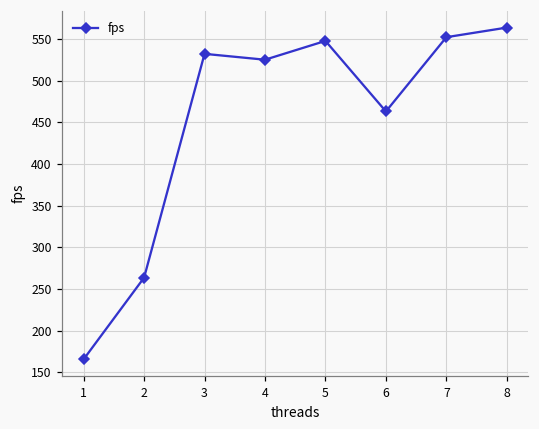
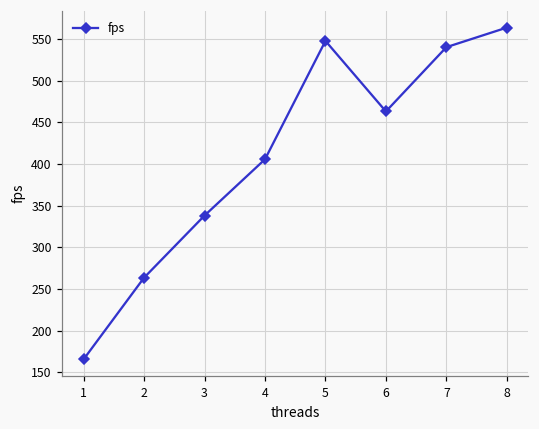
  {
    "1": 170,
    "2": 260,
-   "3": 530,
-   "4": 530,
+   "3": 340,
+   "4": 410,
    "5": 550,
    "6": 460,
-   "7": 550,
+   "7": 540,
    "8": 560
  }
